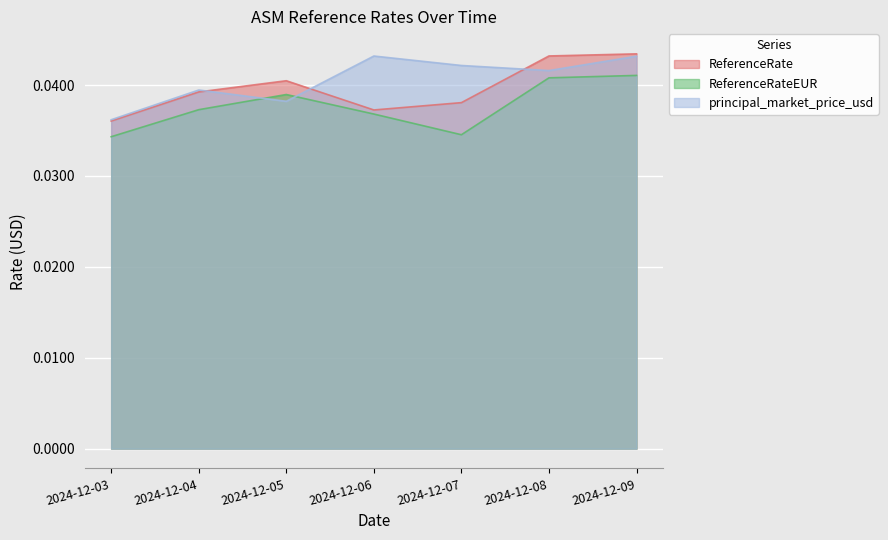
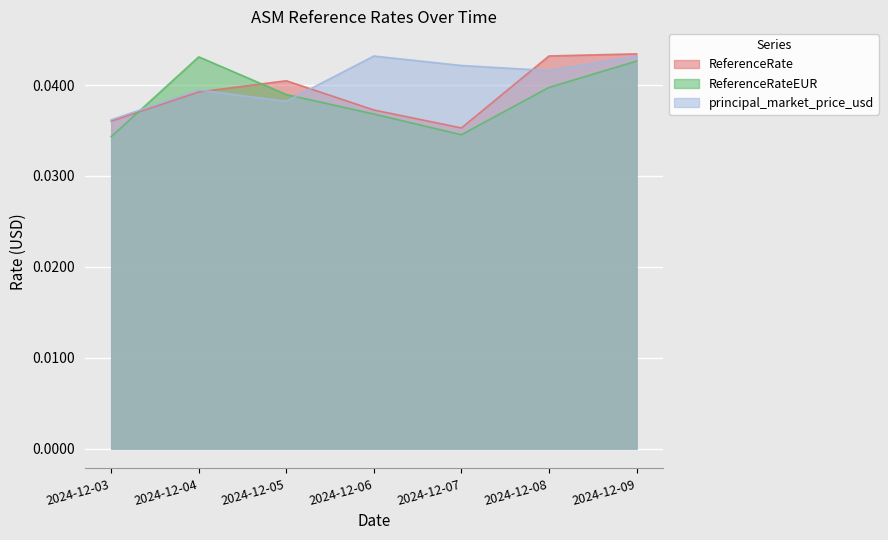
  {
    "ReferenceRate": {
      "2024-12-05": 0.040,
      "2024-12-06": 0.037,
-     "2024-12-07": 0.038,
+     "2024-12-07": 0.035,
      "2024-12-08": 0.043
    },
    "ReferenceRateEUR": {
      "2024-12-03": 0.034,
-     "2024-12-04": 0.037,
+     "2024-12-04": 0.043,
      "2024-12-05": 0.039,
      "2024-12-06": 0.037,
      "2024-12-07": 0.035,
-     "2024-12-08": 0.041,
-     "2024-12-09": 0.041
+     "2024-12-08": 0.040,
+     "2024-12-09": 0.043
    },
    "principal_market_price_usd": {
      "2024-12-05": 0.038,
      "2024-12-06": 0.043,
      "2024-12-07": 0.042,
      "2024-12-08": 0.042
    }
  }
